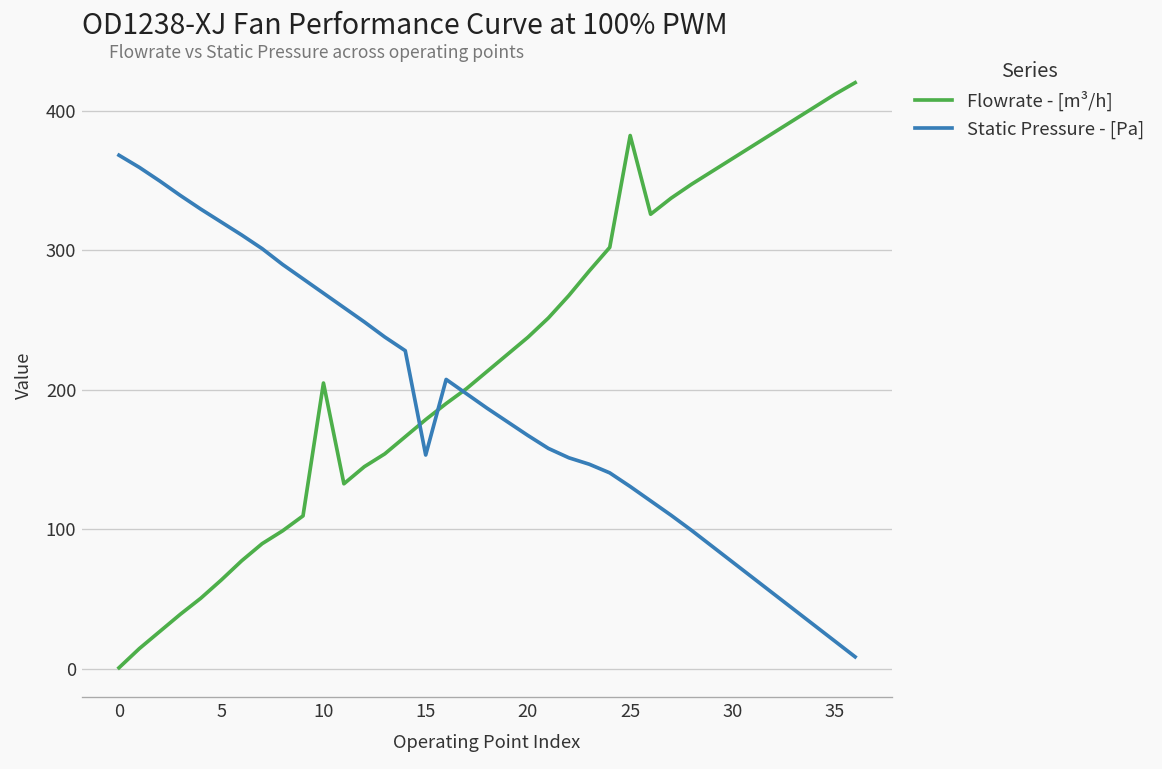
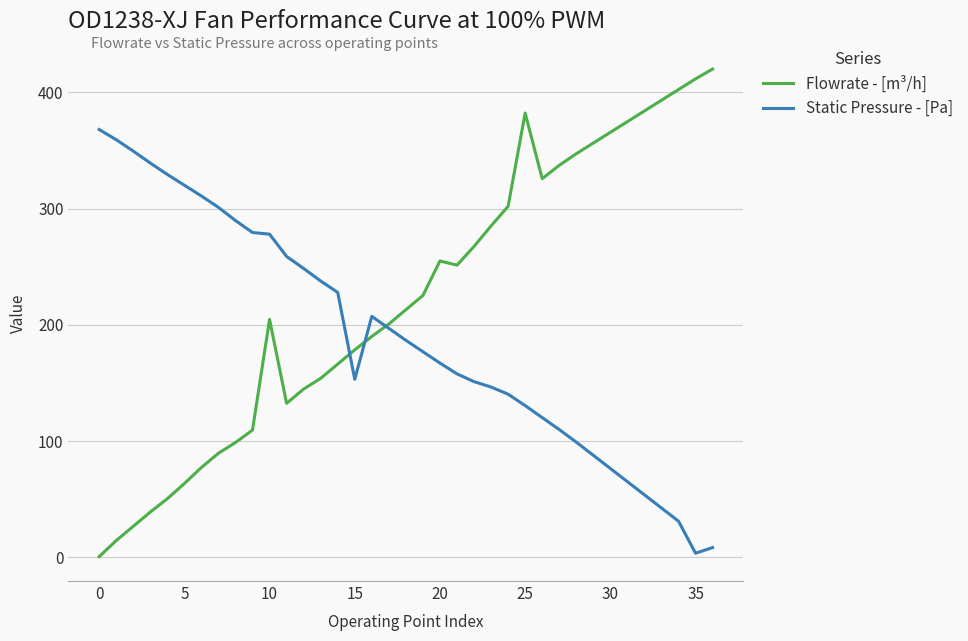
  {
    "Flowrate - [m³/h]": {
      "0": 1,
      "5": 64,
      "10": 205,
      "15": 179,
-     "20": 238,
+     "20": 255,
      "25": 382,
      "30": 366,
      "35": 412
    },
    "Static Pressure - [Pa]": {
      "0": 368,
      "5": 320,
-     "10": 269,
+     "10": 278,
      "15": 153,
      "20": 167,
      "25": 131,
      "30": 76,
-     "35": 20
+     "35": 4
    }
  }
